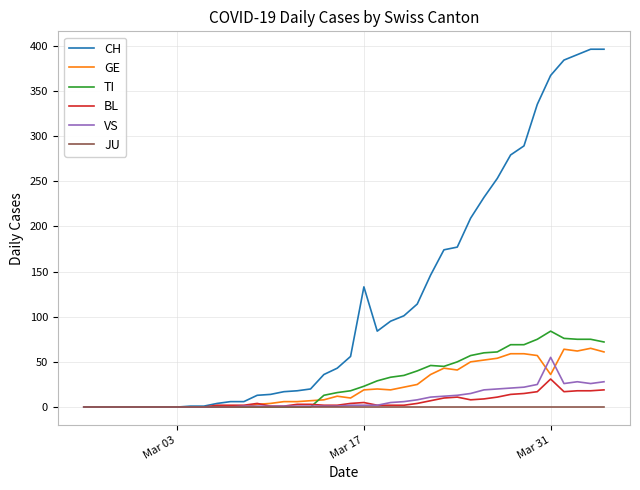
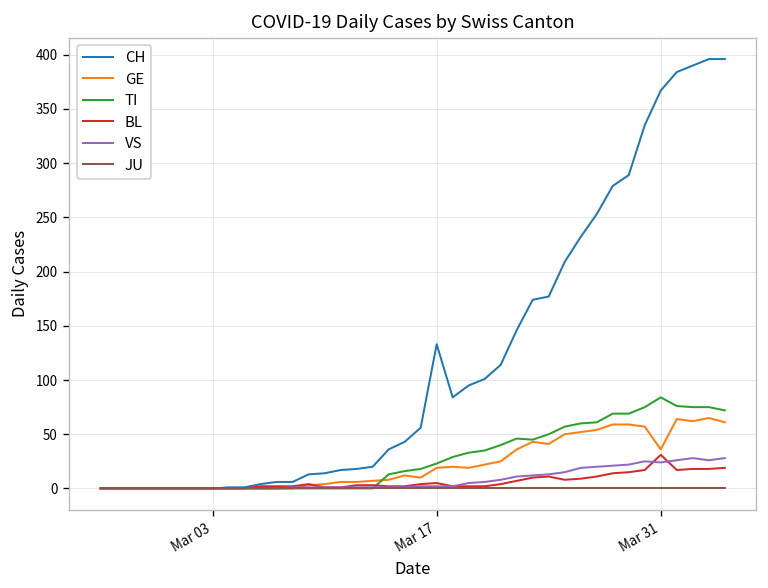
  {
    "CH": {
      "Mar 17": 130,
      "Mar 31": 370
    },
    "GE": {
      "Mar 17": 20,
      "Mar 31": 40
    },
    "TI": {
      "Mar 17": 20,
      "Mar 31": 80
    },
    "BL": {
      "Mar 17": 10,
      "Mar 31": 30
    },
    "VS": {
-     "Mar 31": 60
+     "Mar 31": 20
    },
    "JU": {
      "Mar 31": 0
    }
  }
